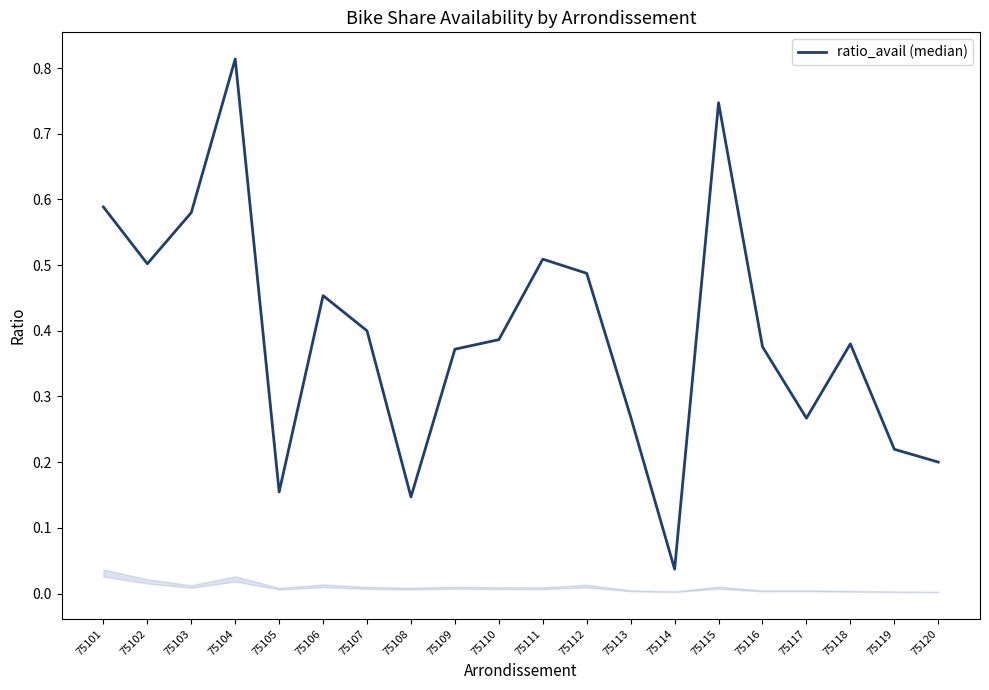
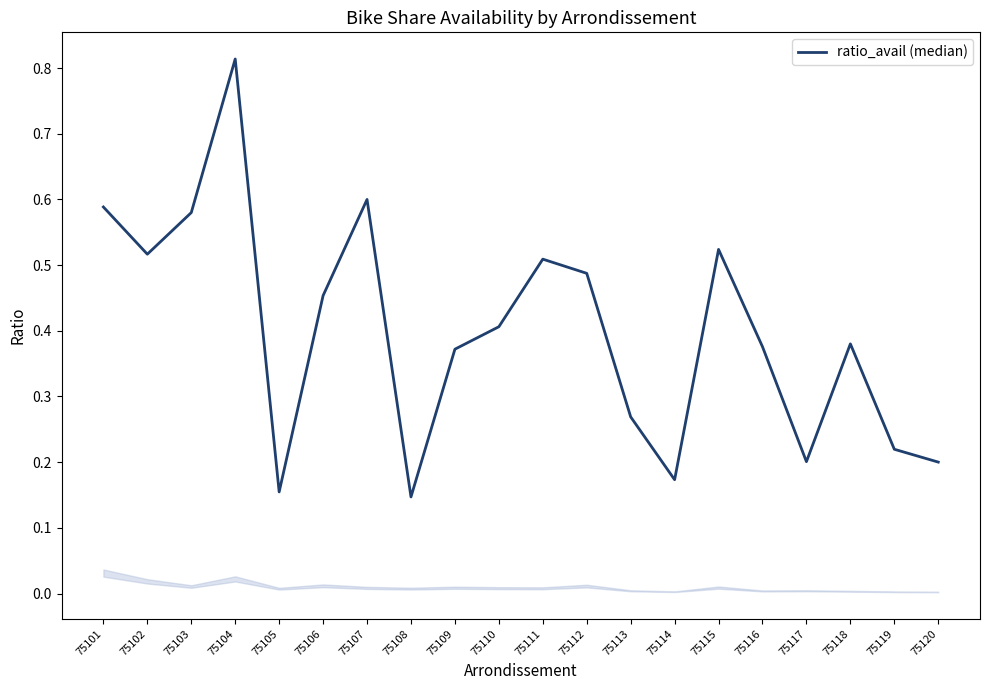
  {
    "ratio_avail (median)": {
      "75101": 0.59,
-     "75102": 0.50,
+     "75102": 0.52,
      "75103": 0.58,
      "75104": 0.81,
      "75105": 0.15,
      "75106": 0.45,
-     "75107": 0.4,
+     "75107": 0.6,
      "75108": 0.15,
      "75109": 0.37,
-     "75110": 0.39,
+     "75110": 0.41,
      "75111": 0.51,
      "75112": 0.49,
      "75113": 0.27,
-     "75114": 0.04,
-     "75115": 0.75,
+     "75114": 0.17,
+     "75115": 0.52,
      "75116": 0.38,
-     "75117": 0.27,
+     "75117": 0.20,
      "75118": 0.38,
      "75119": 0.22,
      "75120": 0.20
    }
  }
